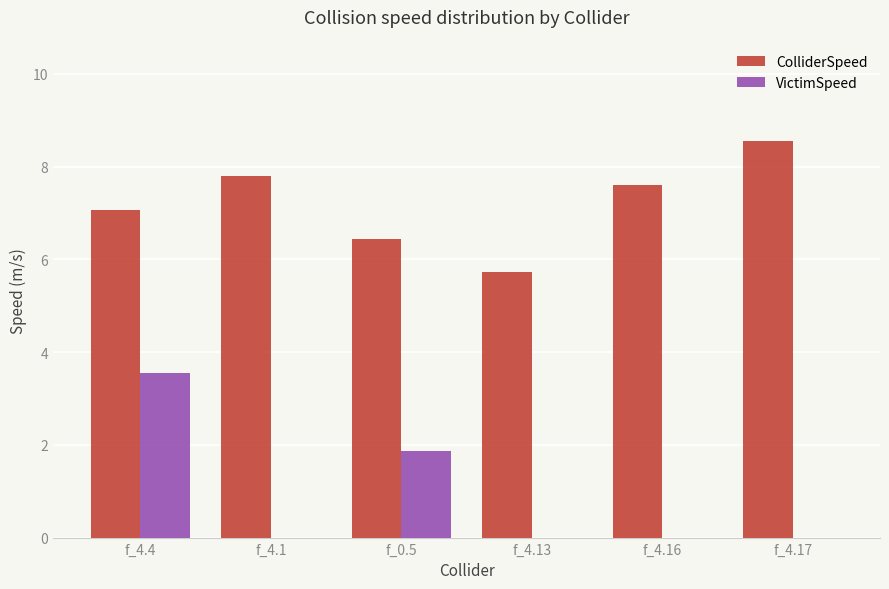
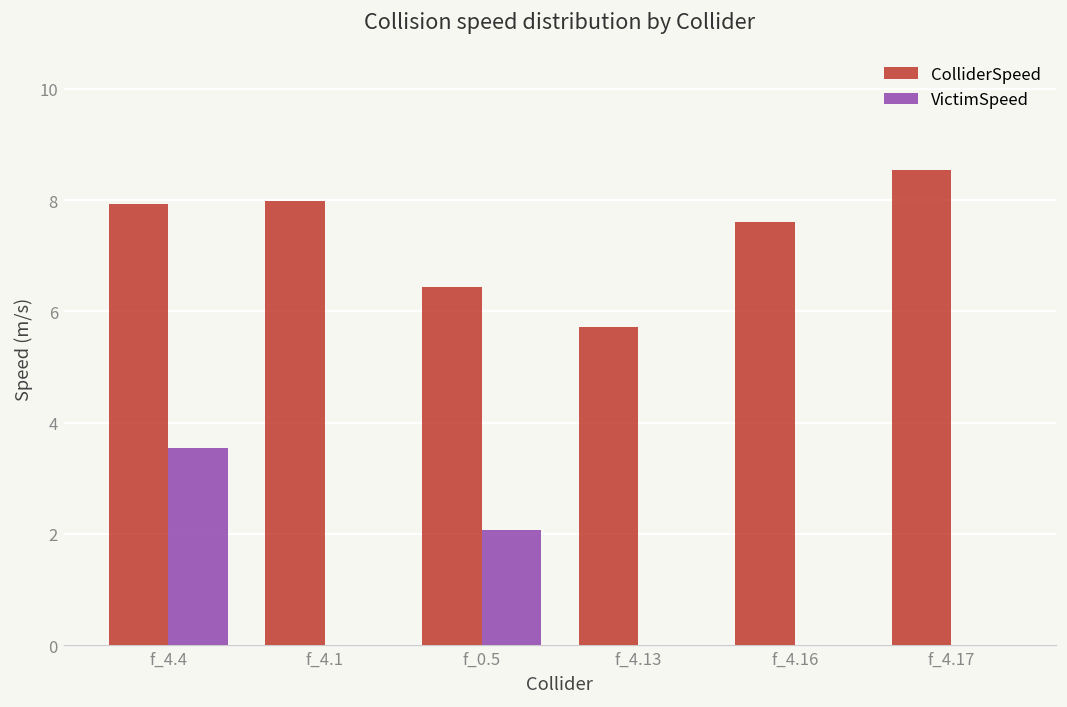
  {
    "ColliderSpeed": {
-     "f_4.4": 7.1,
-     "f_4.1": 7.8,
+     "f_4.4": 7.9,
+     "f_4.1": 8.0,
      "f_0.5": 6.4,
      "f_4.13": 5.7,
      "f_4.16": 7.6,
      "f_4.17": 8.5
    },
    "VictimSpeed": {
      "f_4.4": 3.5,
      "f_4.1": 0.0,
-     "f_0.5": 1.9,
+     "f_0.5": 2.1,
      "f_4.13": 0.0,
      "f_4.16": 0.0,
      "f_4.17": 0.0
    }
  }
